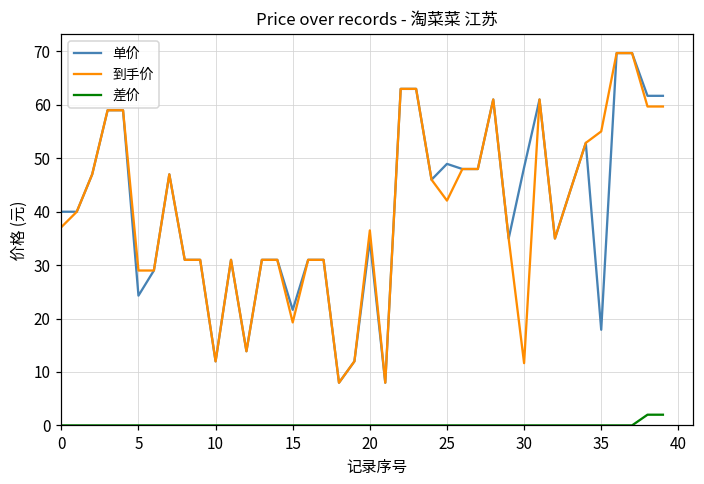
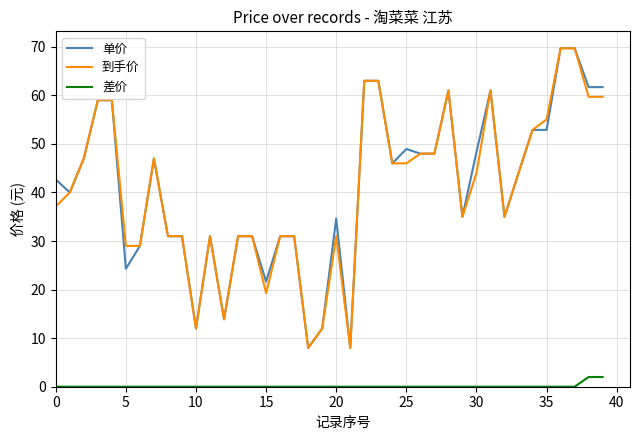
  {
    "单价": {
-     "0": 40,
+     "0": 43,
      "5": 24,
      "15": 22,
      "20": 35,
      "25": 49,
      "30": 48,
-     "35": 18
+     "35": 53
    },
    "到手价": {
      "0": 37,
      "5": 29,
      "15": 19,
-     "20": 37,
-     "25": 42,
-     "30": 12,
+     "20": 31,
+     "25": 46,
+     "30": 44,
      "35": 55
    },
    "差价": {
      "0": 0,
      "5": 0,
      "10": 0,
      "15": 0,
      "20": 0,
      "25": 0,
      "30": 0,
      "35": 0
    }
  }
